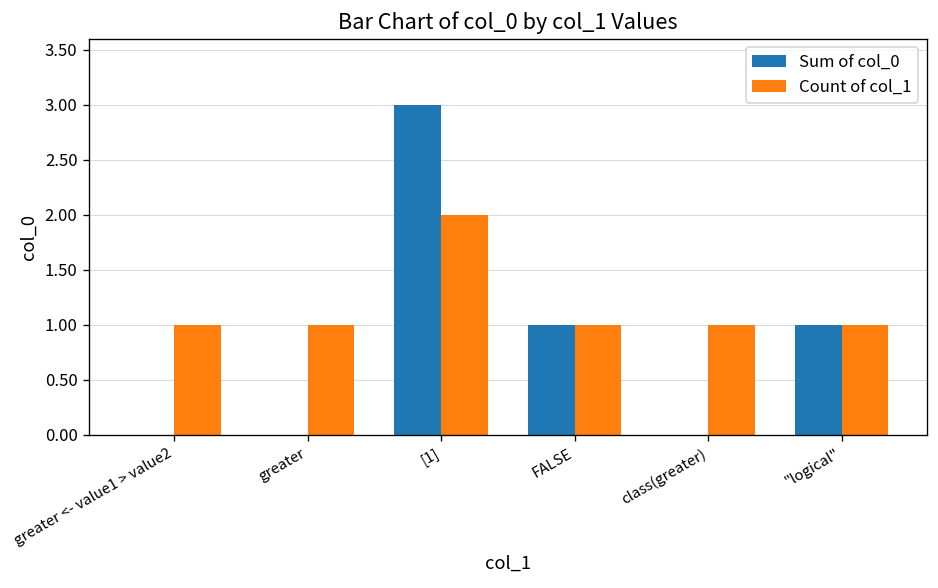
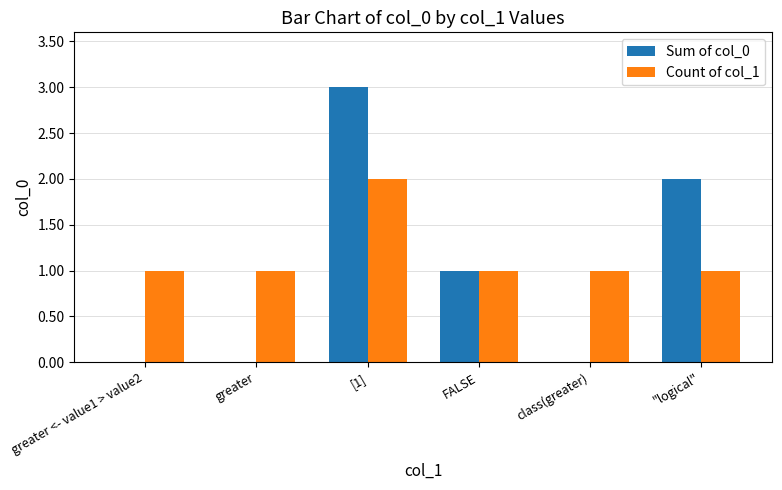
  {
    "Sum of col_0": {
      "greater <- value1 > value2": 0,
      "greater": 0,
      "[1]": 3,
      "FALSE": 1,
      "class(greater)": 0,
-     "\"logical\"": 1
+     "\"logical\"": 2
    },
    "Count of col_1": {
      "greater <- value1 > value2": 1,
      "greater": 1,
      "[1]": 2,
      "FALSE": 1,
      "class(greater)": 1,
      "\"logical\"": 1
    }
  }
